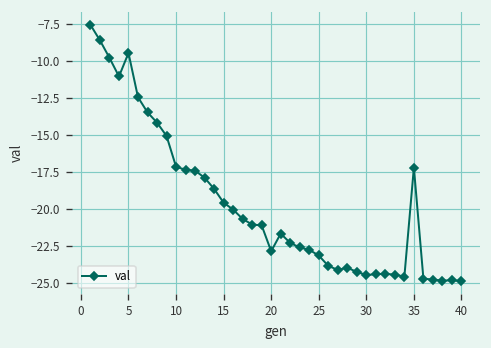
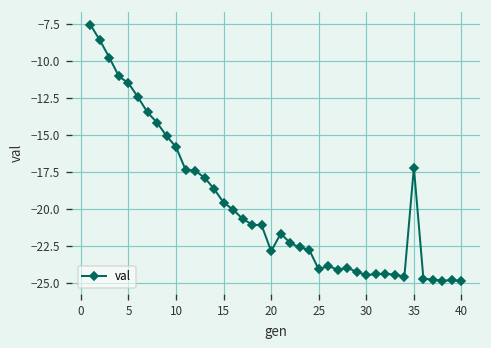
  {
-   "5": -9.5,
-   "10": -17.2,
+   "5": -11.5,
+   "10": -15.8,
    "15": -19.6,
    "20": -22.9,
-   "25": -23.1,
+   "25": -24.1,
    "30": -24.5,
    "35": -17.2,
    "40": -24.9
  }
